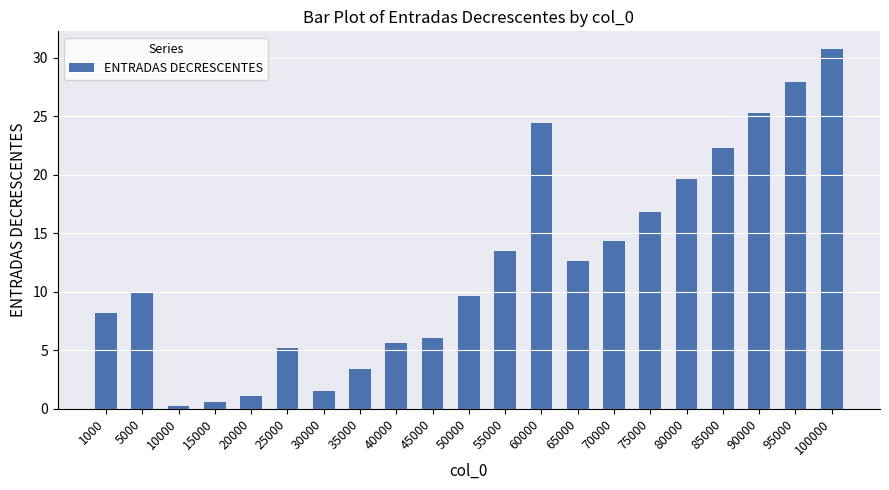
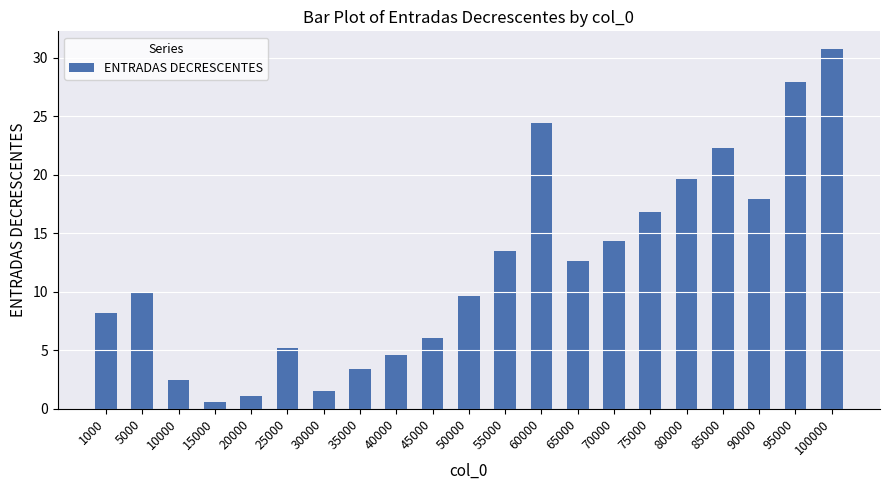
  {
    "1000": 8.2,
    "5000": 9.9,
-   "10000": 0.3,
+   "10000": 2.4,
    "15000": 0.6,
    "20000": 1.1,
    "25000": 5.2,
    "30000": 1.6,
    "35000": 3.4,
-   "40000": 5.7,
+   "40000": 4.6,
    "45000": 6.1,
    "50000": 9.6,
    "55000": 13.5,
    "60000": 24.4,
    "65000": 12.6,
    "70000": 14.3,
    "75000": 16.8,
    "80000": 19.6,
    "85000": 22.3,
-   "90000": 25.3,
+   "90000": 17.9,
    "95000": 27.9,
    "100000": 30.7
  }
